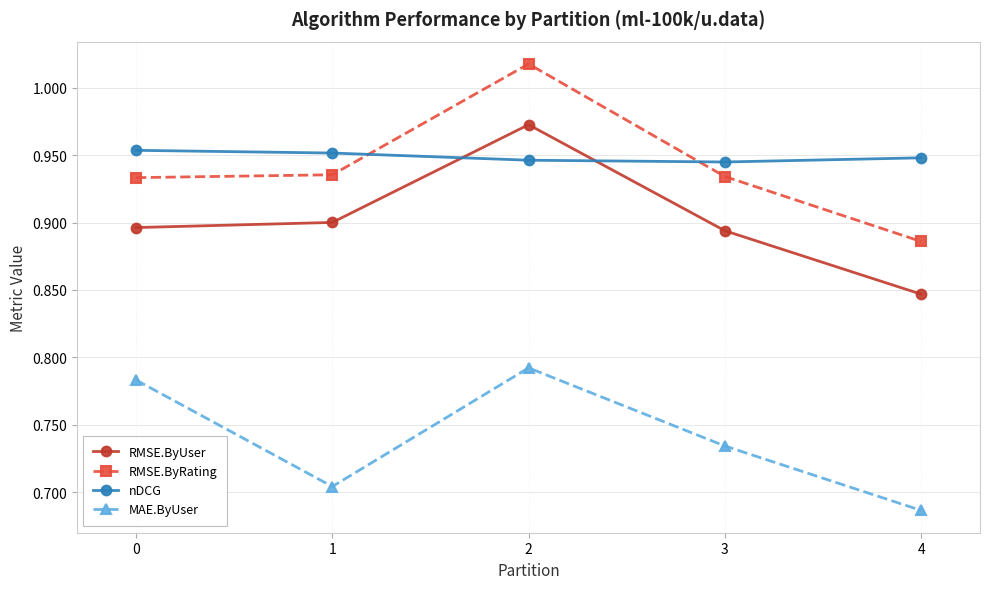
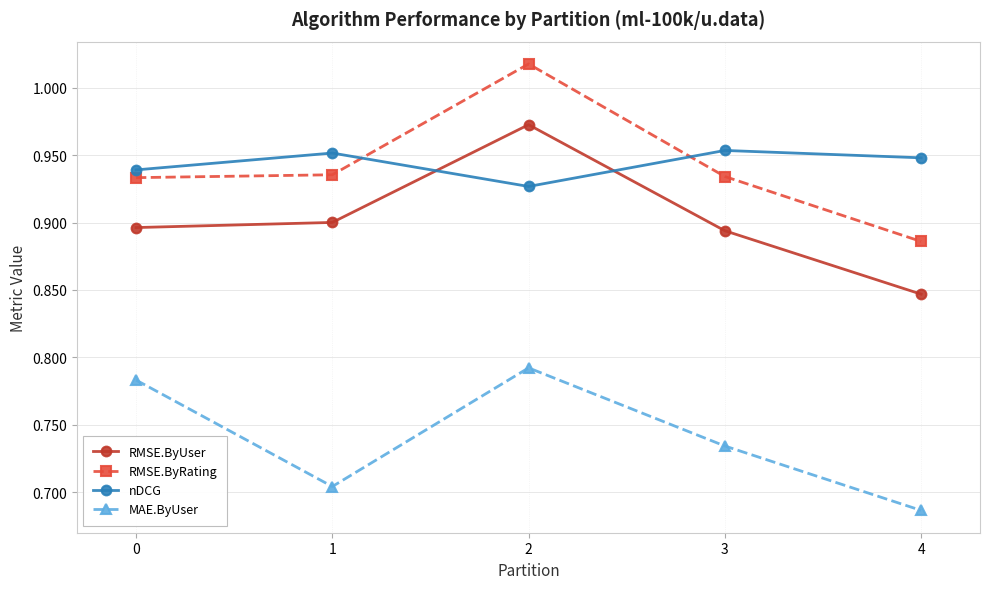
  {
    "nDCG": {
-     "0": 0.954,
+     "0": 0.939,
      "1": 0.951,
-     "2": 0.946,
-     "3": 0.945,
+     "2": 0.927,
+     "3": 0.953,
      "4": 0.948
    },
    "MAE.ByUser": {
      "0": 0.783,
      "1": 0.704,
      "2": 0.792,
      "3": 0.734,
      "4": 0.687
    }
  }
